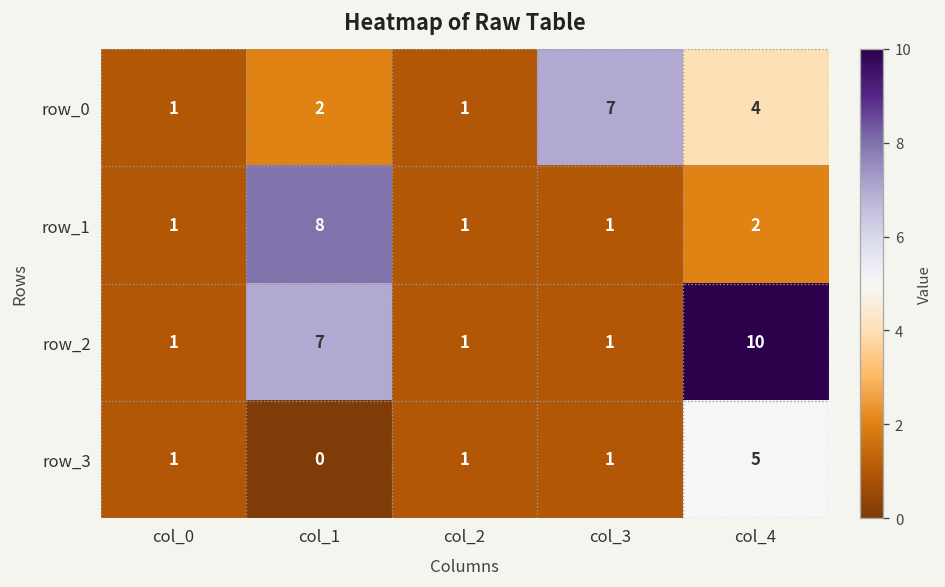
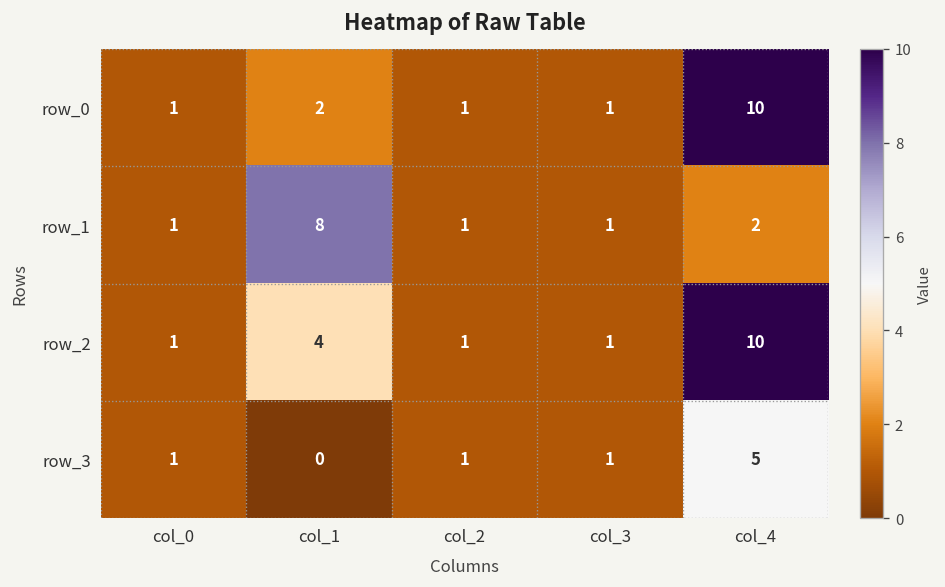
  {
    "row_0": {
      "col_0": 1,
      "col_1": 2,
      "col_2": 1,
-     "col_3": 7,
-     "col_4": 4
+     "col_3": 1,
+     "col_4": 10
    },
    "row_1": {
      "col_0": 1,
      "col_1": 8,
      "col_2": 1,
      "col_3": 1,
      "col_4": 2
    },
    "row_2": {
      "col_0": 1,
-     "col_1": 7,
+     "col_1": 4,
      "col_2": 1,
      "col_3": 1,
      "col_4": 10
    },
    "row_3": {
      "col_0": 1,
      "col_1": 0,
      "col_2": 1,
      "col_3": 1,
      "col_4": 5
    }
  }
